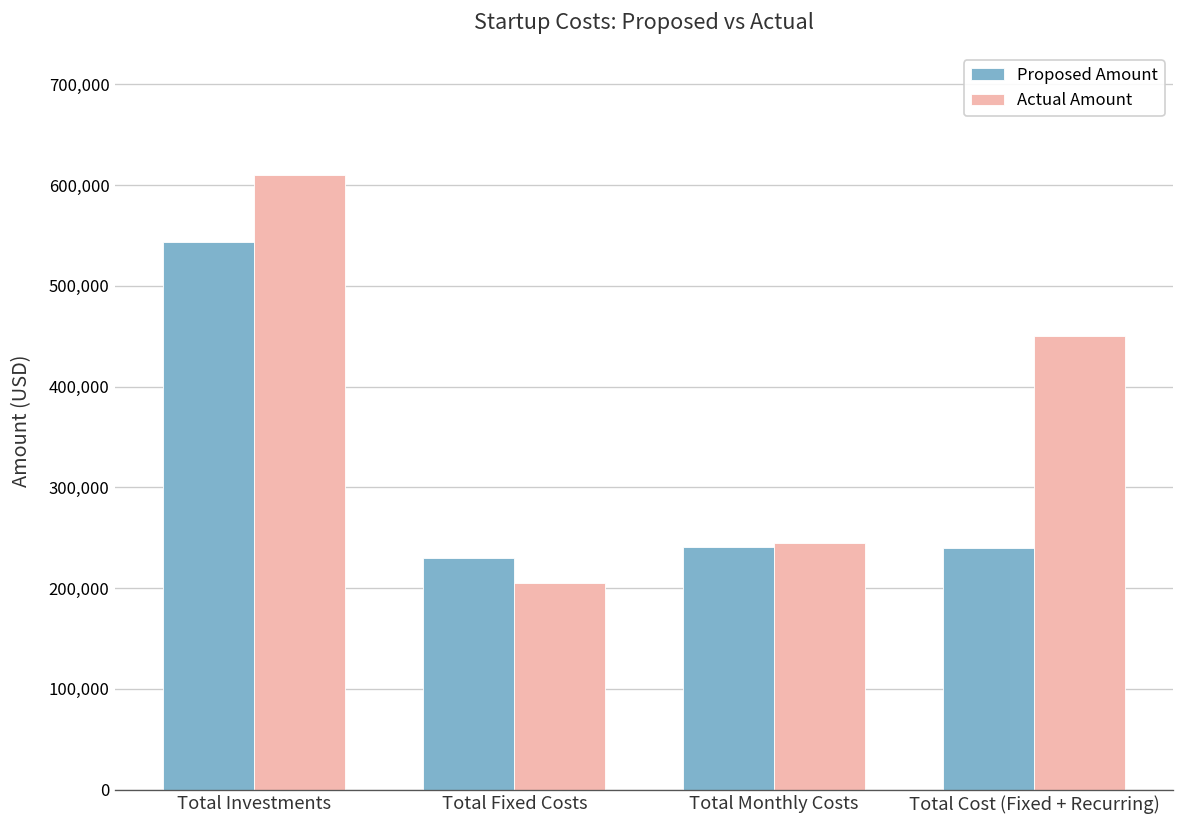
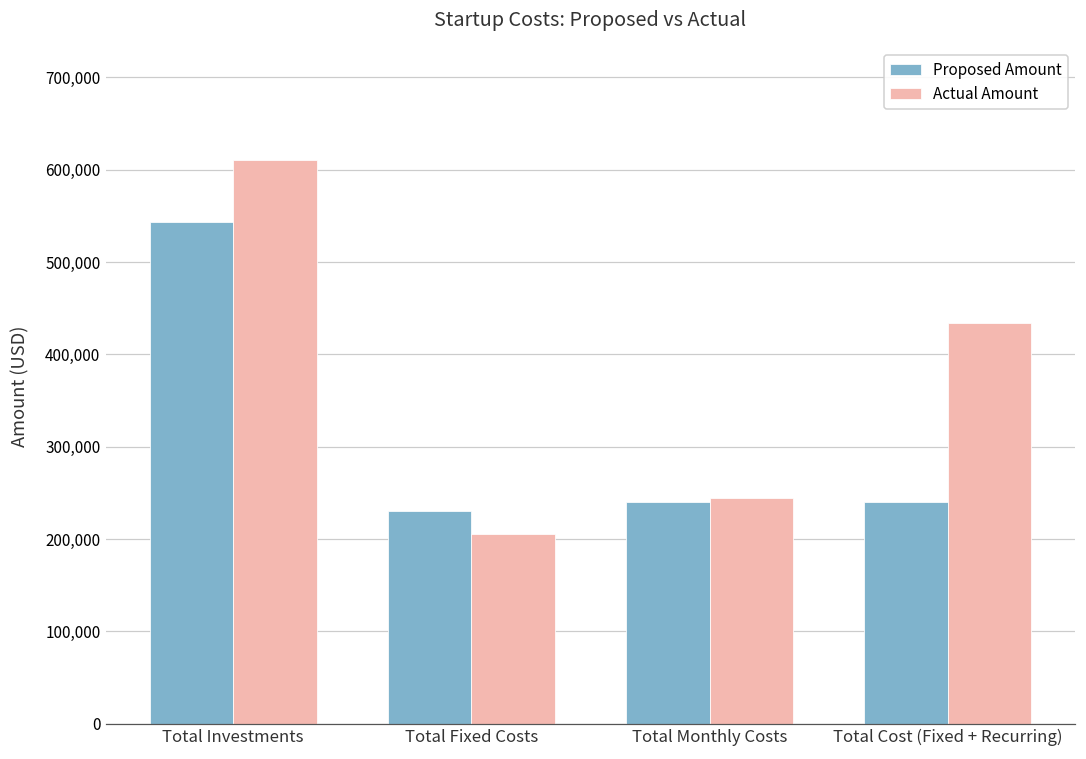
  {
    "Proposed Amount": {
      "Total Investments": "540,000",
      "Total Fixed Costs": "230,000",
      "Total Monthly Costs": "240,000",
      "Total Cost (Fixed + Recurring)": "240,000"
    },
    "Actual Amount": {
      "Total Investments": "610,000",
      "Total Fixed Costs": "210,000",
      "Total Monthly Costs": "240,000",
-     "Total Cost (Fixed + Recurring)": "450,000"
+     "Total Cost (Fixed + Recurring)": "430,000"
    }
  }
